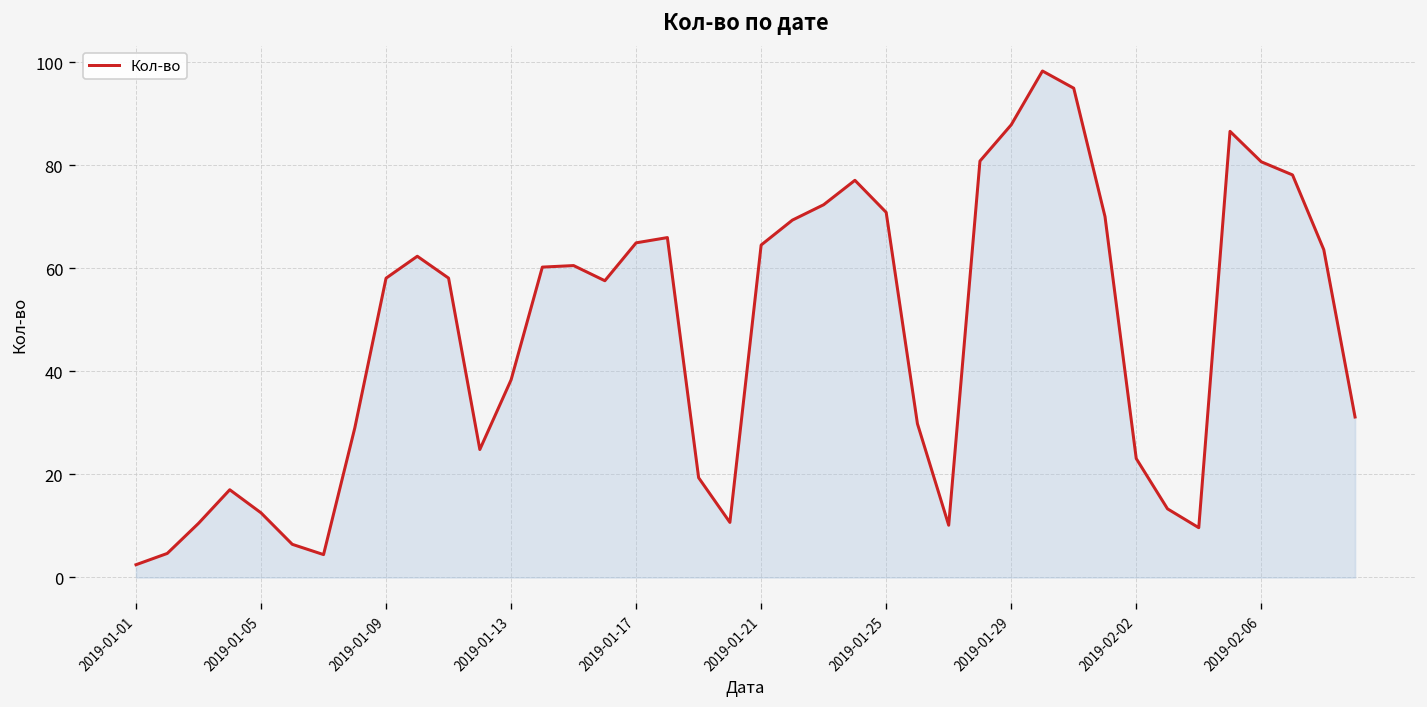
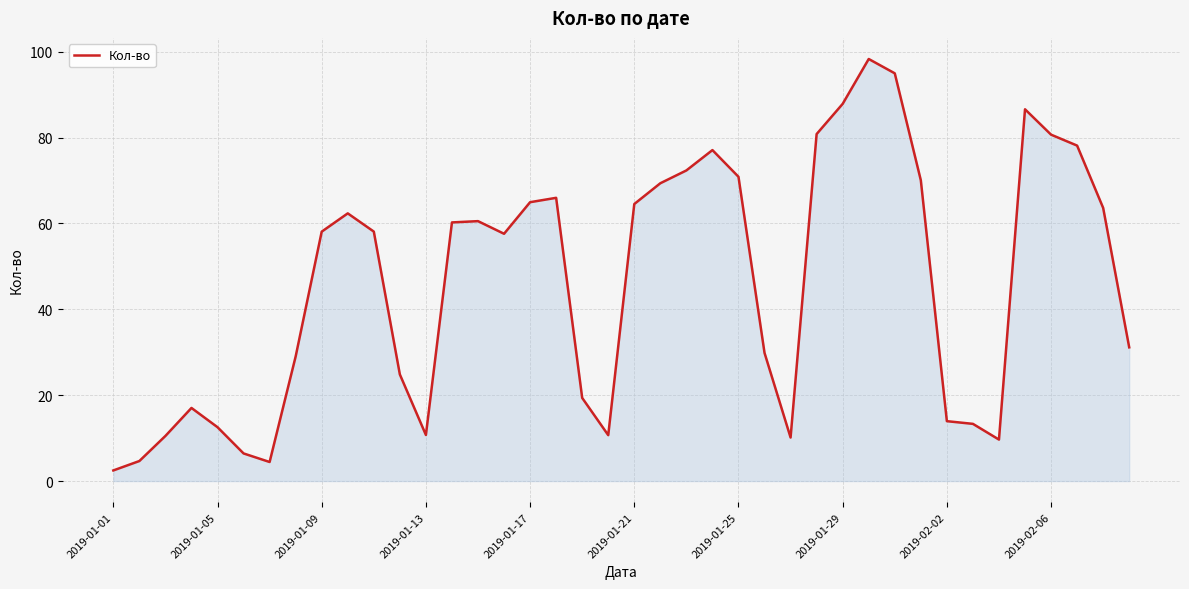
  {
    "2019-01-01": 2,
    "2019-01-05": 13,
    "2019-01-09": 58,
-   "2019-01-13": 38,
+   "2019-01-13": 11,
    "2019-01-17": 65,
    "2019-01-21": 65,
    "2019-01-25": 71,
    "2019-01-29": 88,
-   "2019-02-02": 23,
+   "2019-02-02": 14,
    "2019-02-06": 81
  }
